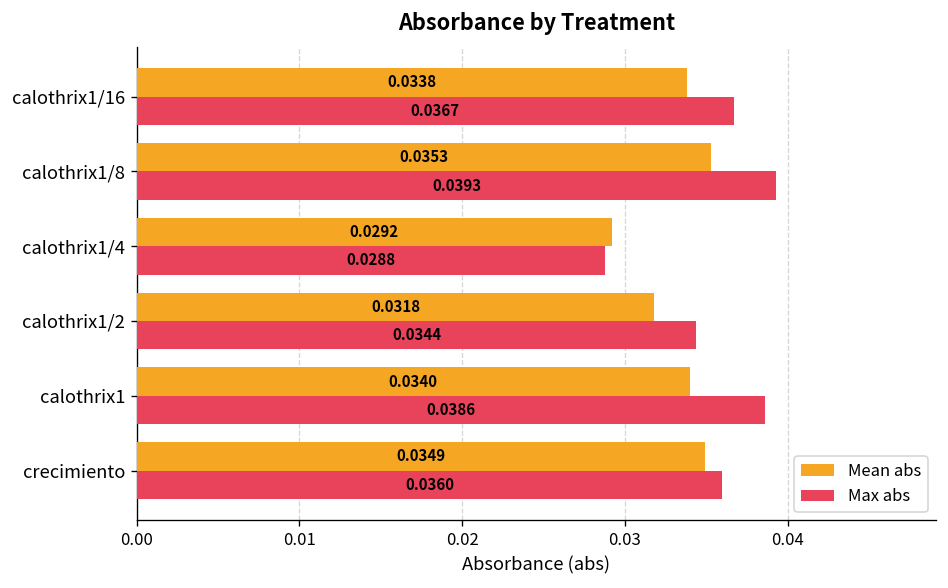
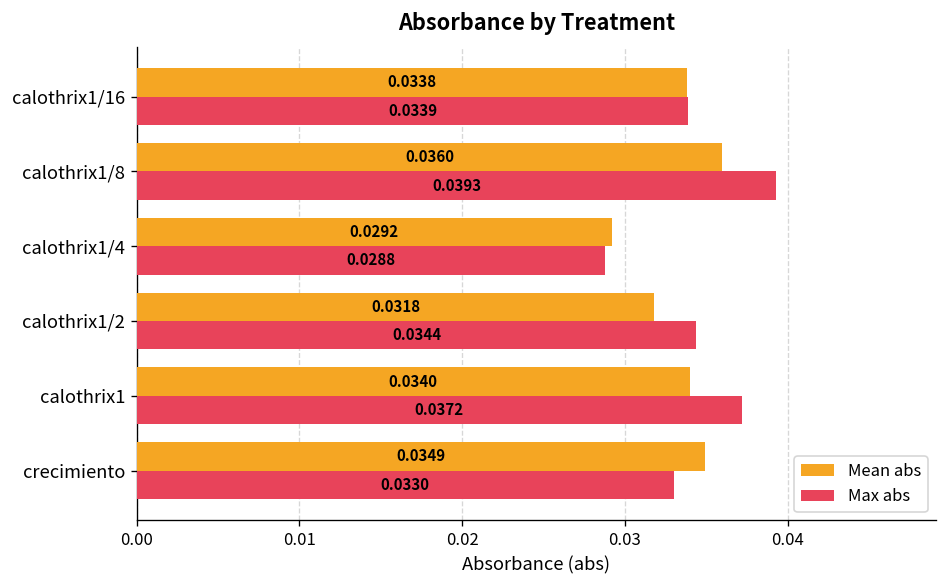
  {
    "Mean abs": {
      "calothrix1/16": 0.0338,
-     "calothrix1/8": 0.0353,
+     "calothrix1/8": 0.0360,
      "calothrix1/4": 0.0292,
      "calothrix1/2": 0.0318,
      "calothrix1": 0.0340,
      "crecimiento": 0.0349
    },
    "Max abs": {
-     "calothrix1/16": 0.0367,
+     "calothrix1/16": 0.0339,
      "calothrix1/8": 0.0393,
      "calothrix1/4": 0.0288,
      "calothrix1/2": 0.0344,
-     "calothrix1": 0.0386,
-     "crecimiento": 0.0360
+     "calothrix1": 0.0372,
+     "crecimiento": 0.0330
    }
  }
